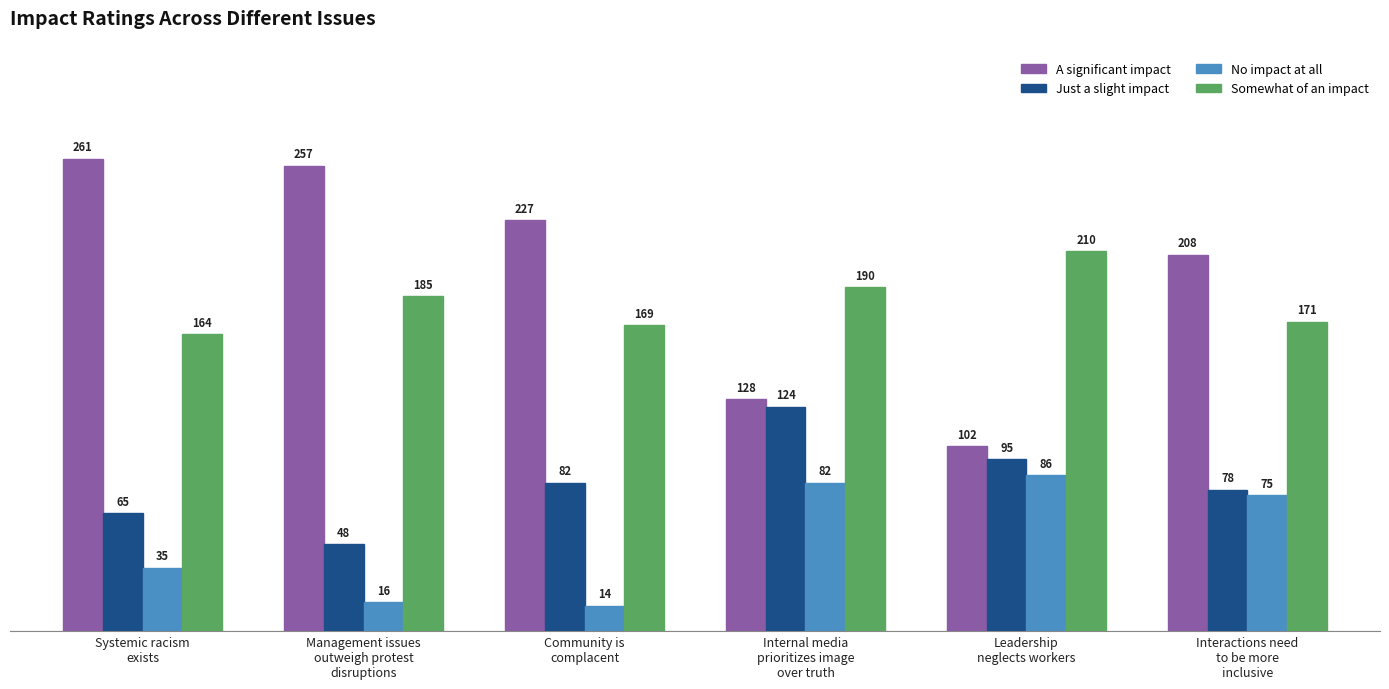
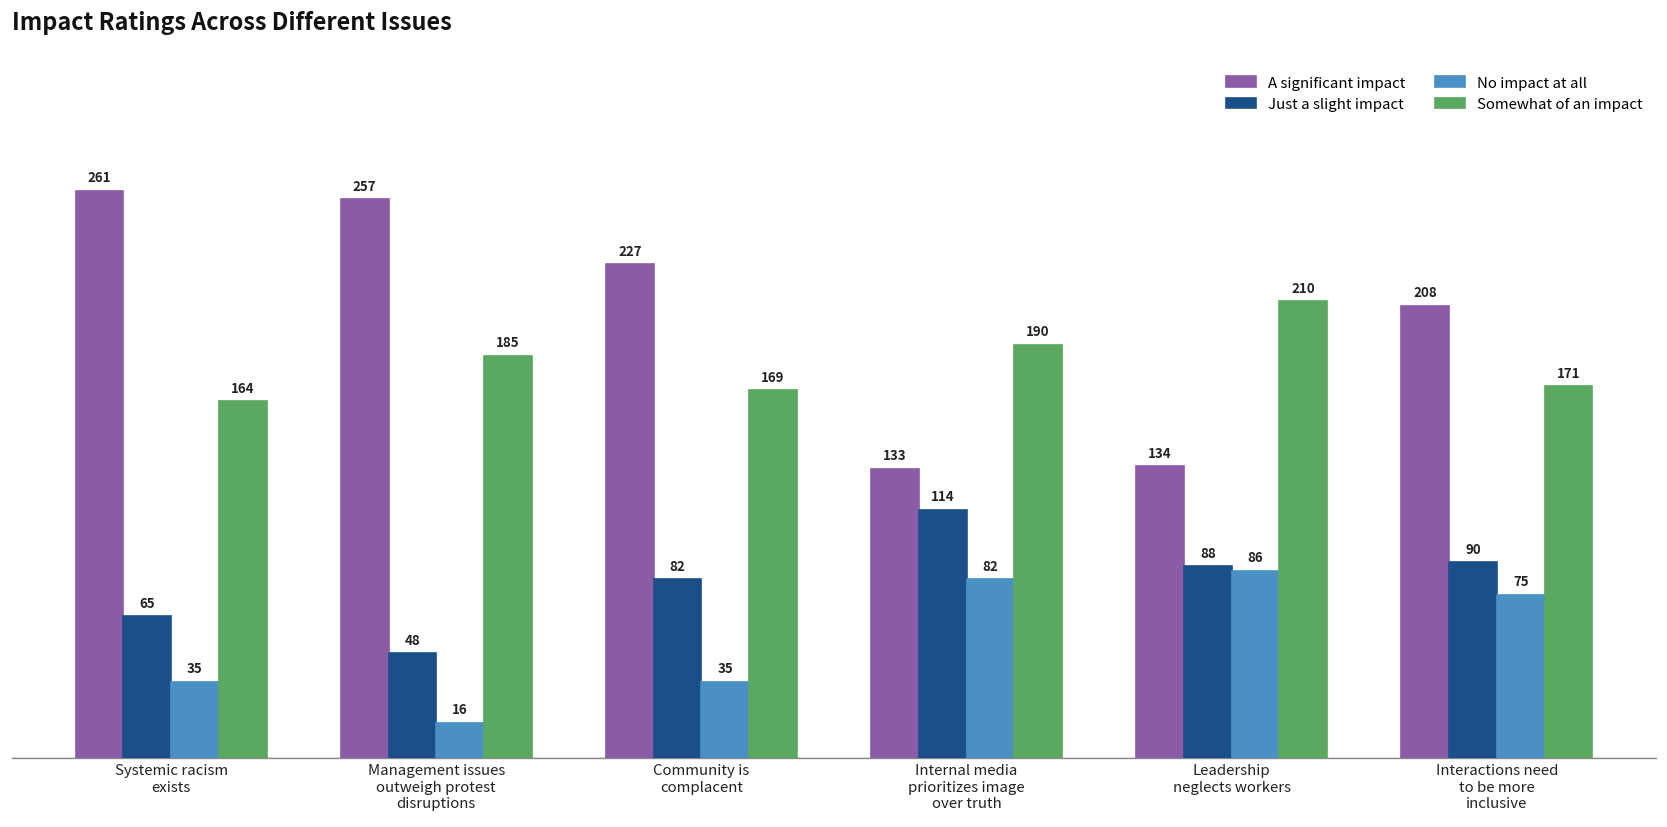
  {
    "A significant impact": {
      "Systemic racism exists": 261,
      "Management issues outweigh protest disruptions": 257,
      "Community is complacent": 227,
-     "Internal media prioritizes image over truth": 128,
-     "Leadership neglects workers": 102,
+     "Internal media prioritizes image over truth": 133,
+     "Leadership neglects workers": 134,
      "Interactions need to be more inclusive": 208
    },
    "Just a slight impact": {
      "Systemic racism exists": 65,
      "Management issues outweigh protest disruptions": 48,
      "Community is complacent": 82,
-     "Internal media prioritizes image over truth": 124,
-     "Leadership neglects workers": 95,
-     "Interactions need to be more inclusive": 78
+     "Internal media prioritizes image over truth": 114,
+     "Leadership neglects workers": 88,
+     "Interactions need to be more inclusive": 90
    },
    "No impact at all": {
      "Systemic racism exists": 35,
      "Management issues outweigh protest disruptions": 16,
-     "Community is complacent": 14,
+     "Community is complacent": 35,
      "Internal media prioritizes image over truth": 82,
      "Leadership neglects workers": 86,
      "Interactions need to be more inclusive": 75
    },
    "Somewhat of an impact": {
      "Systemic racism exists": 164,
      "Management issues outweigh protest disruptions": 185,
      "Community is complacent": 169,
      "Internal media prioritizes image over truth": 190,
      "Leadership neglects workers": 210,
      "Interactions need to be more inclusive": 171
    }
  }
